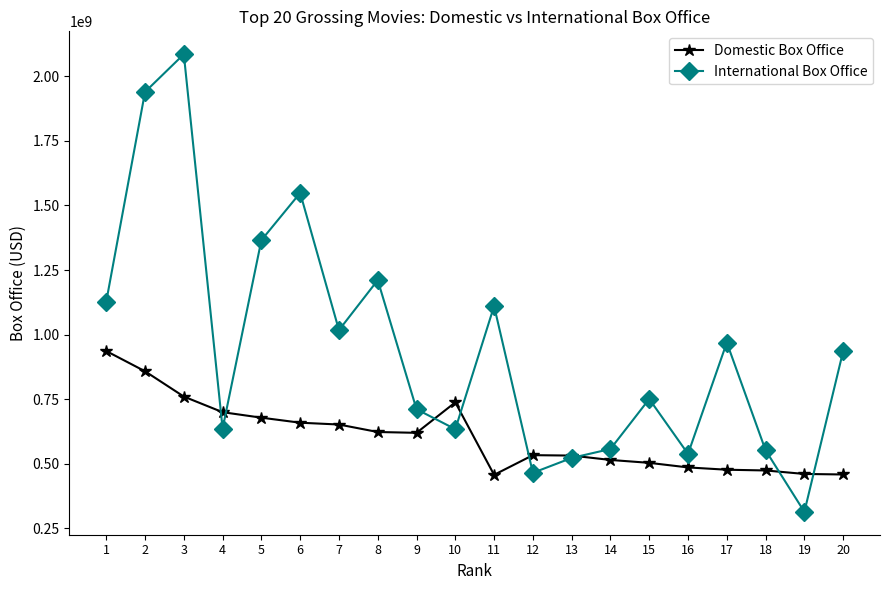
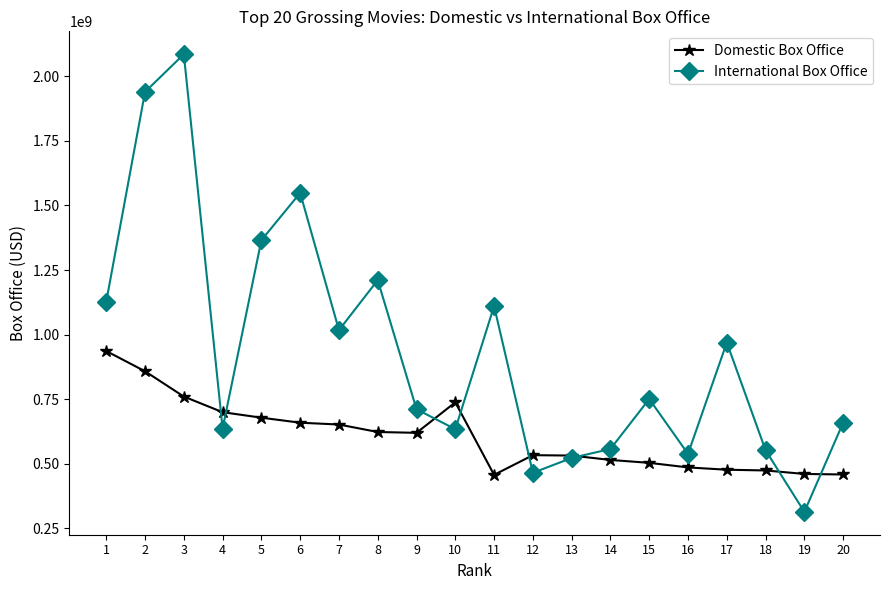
  {
    "Domestic Box Office": {
      "1": 940000000,
      "2": 860000000,
      "3": 760000000,
      "4": 700000000,
      "5": 680000000,
      "6": 660000000,
      "7": 650000000,
      "8": 620000000,
      "9": 620000000,
      "10": 740000000,
      "11": 460000000,
      "12": 530000000,
      "14": 520000000,
      "15": 500000000,
      "16": 490000000,
      "17": 480000000,
      "18": 470000000,
      "19": 460000000,
      "20": 460000000
    },
    "International Box Office": {
      "1": 1130000000,
      "2": 1940000000,
      "3": 2090000000,
      "4": 640000000,
      "5": 1370000000,
      "6": 1550000000,
      "7": 1020000000,
      "8": 1210000000,
      "9": 710000000,
      "10": 630000000,
      "11": 1110000000,
      "12": 470000000,
      "14": 560000000,
      "15": 750000000,
      "16": 540000000,
      "17": 970000000,
      "18": 550000000,
      "19": 310000000,
-     "20": 940000000
+     "20": 660000000
    }
  }
